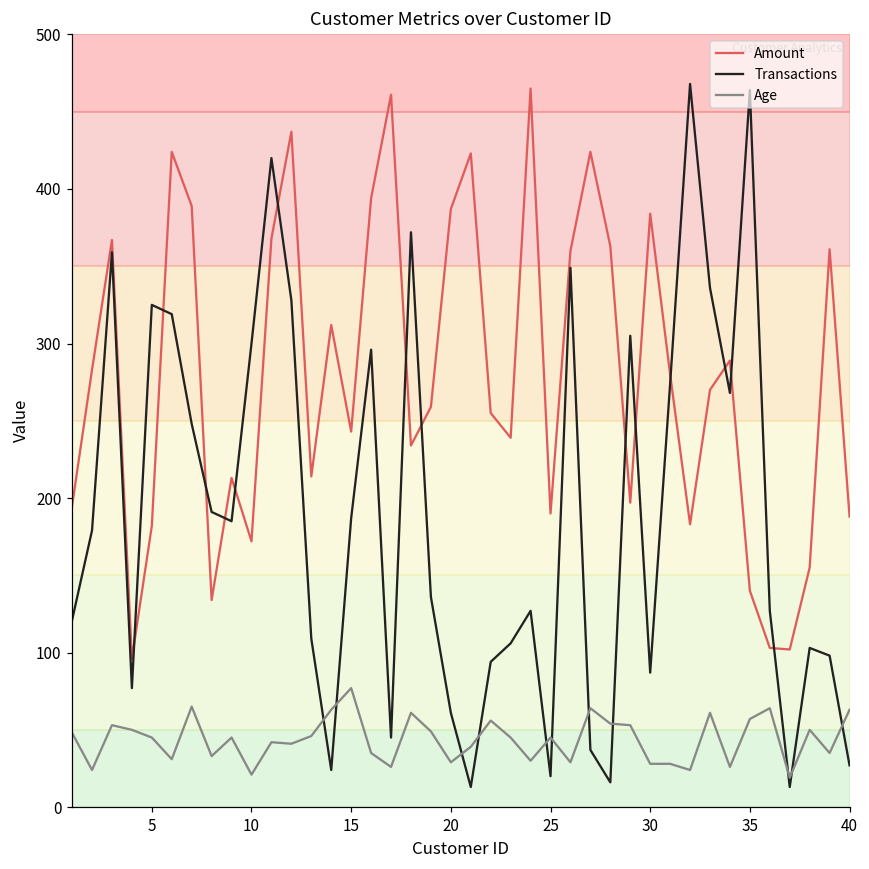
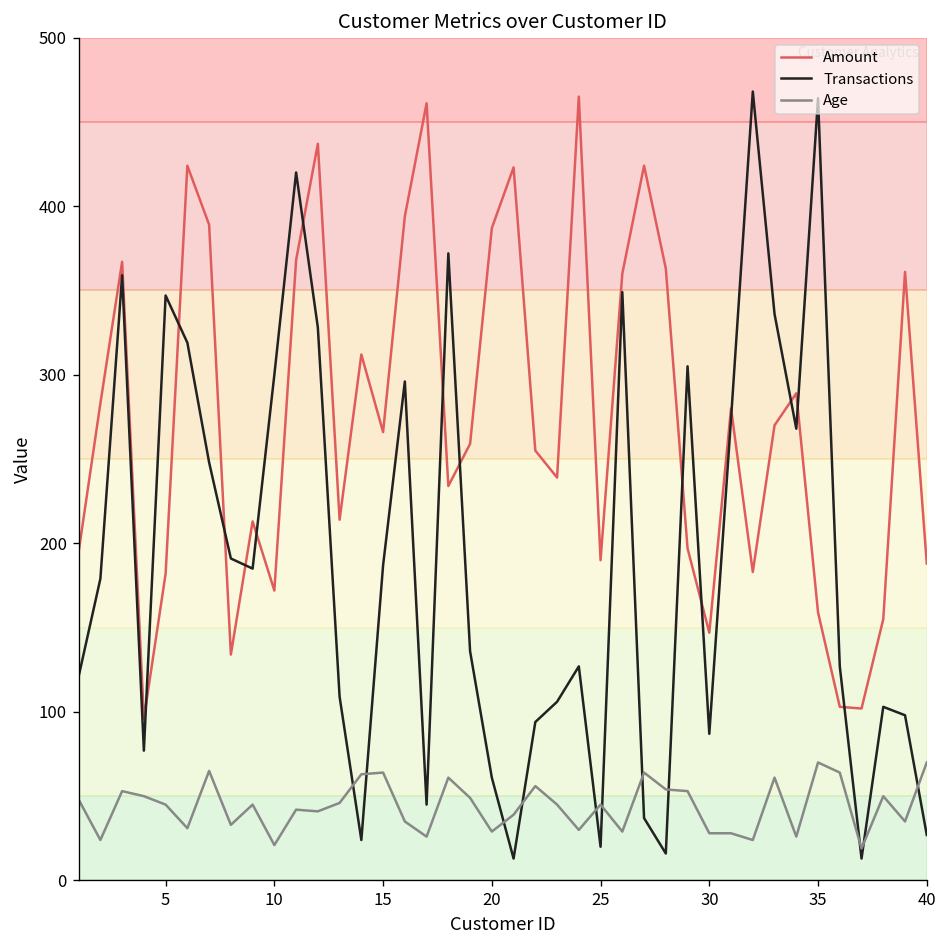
  {
    "Amount": {
      "5": 182,
      "10": 172,
-     "15": 243,
+     "15": 266,
      "20": 387,
      "25": 190,
-     "30": 384,
-     "35": 140,
+     "30": 147,
+     "35": 159,
      "40": 188
    },
    "Transactions": {
-     "5": 325,
+     "5": 347,
      "10": 300,
      "15": 187,
      "20": 61,
      "25": 20,
      "30": 87,
      "40": 27
    },
    "Age": {
      "5": 45,
      "10": 21,
-     "15": 77,
+     "15": 64,
      "20": 29,
      "25": 45,
      "30": 28,
-     "35": 57,
-     "40": 63
+     "35": 70,
+     "40": 70
    }
  }
